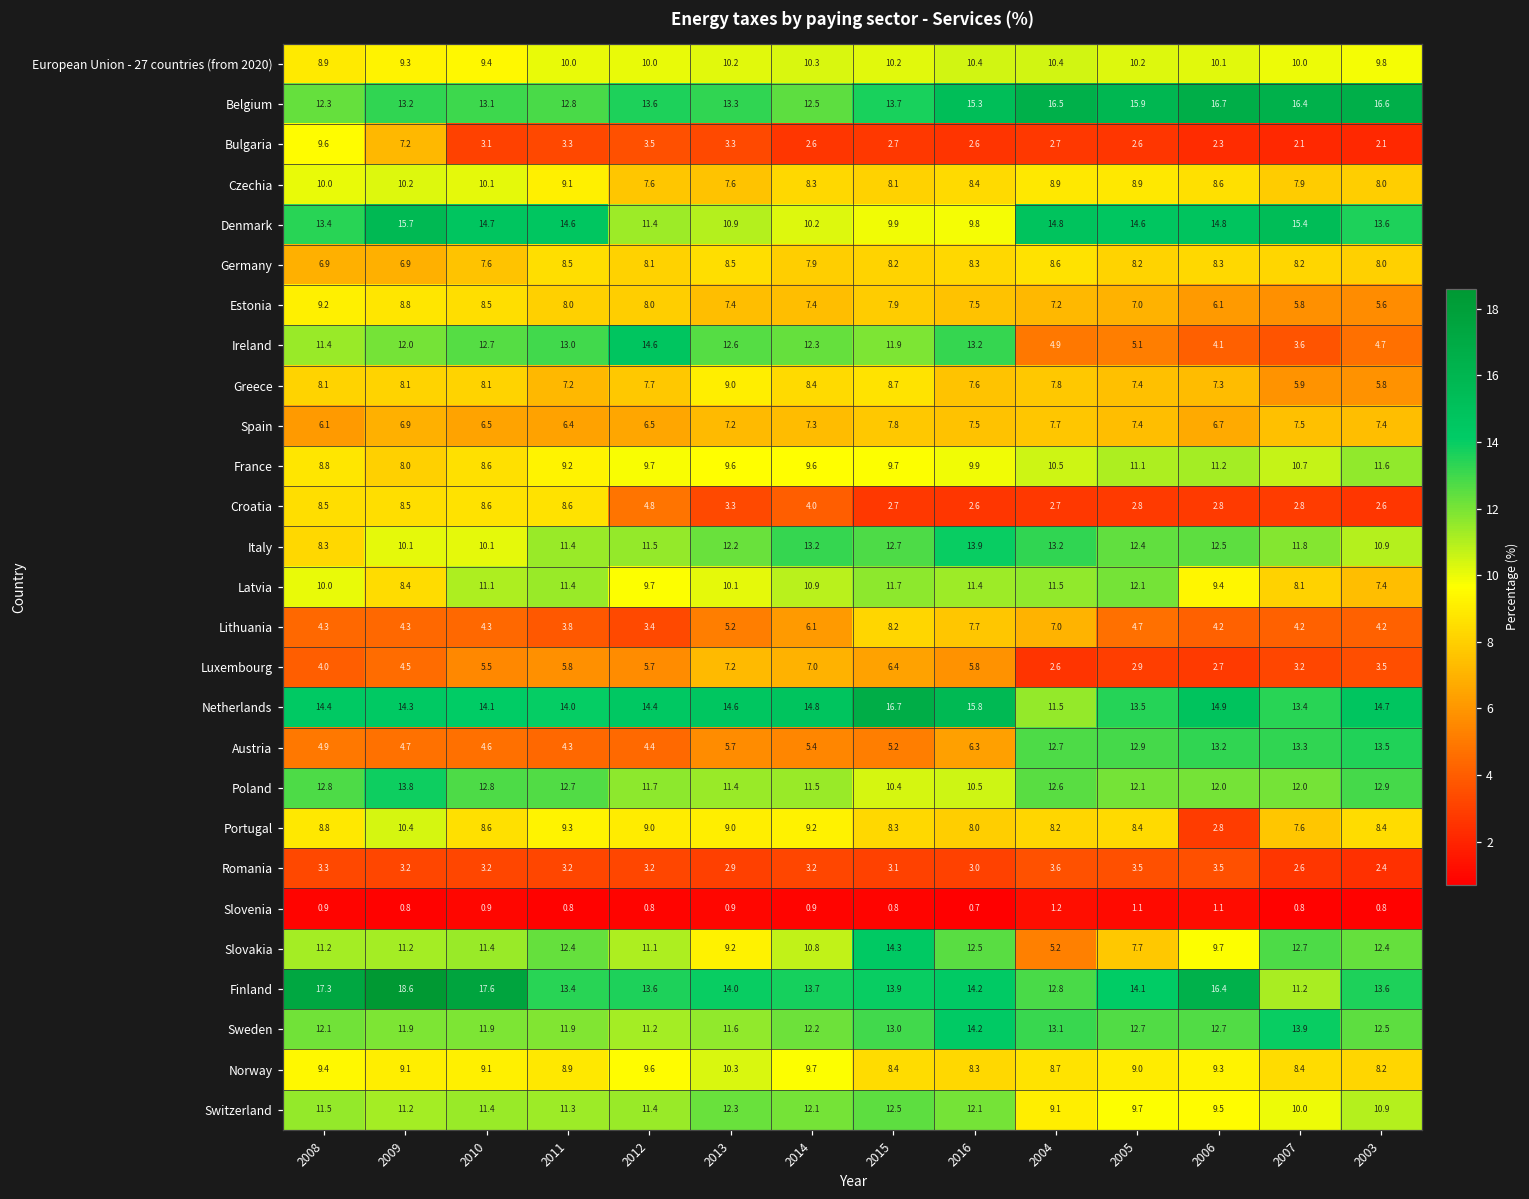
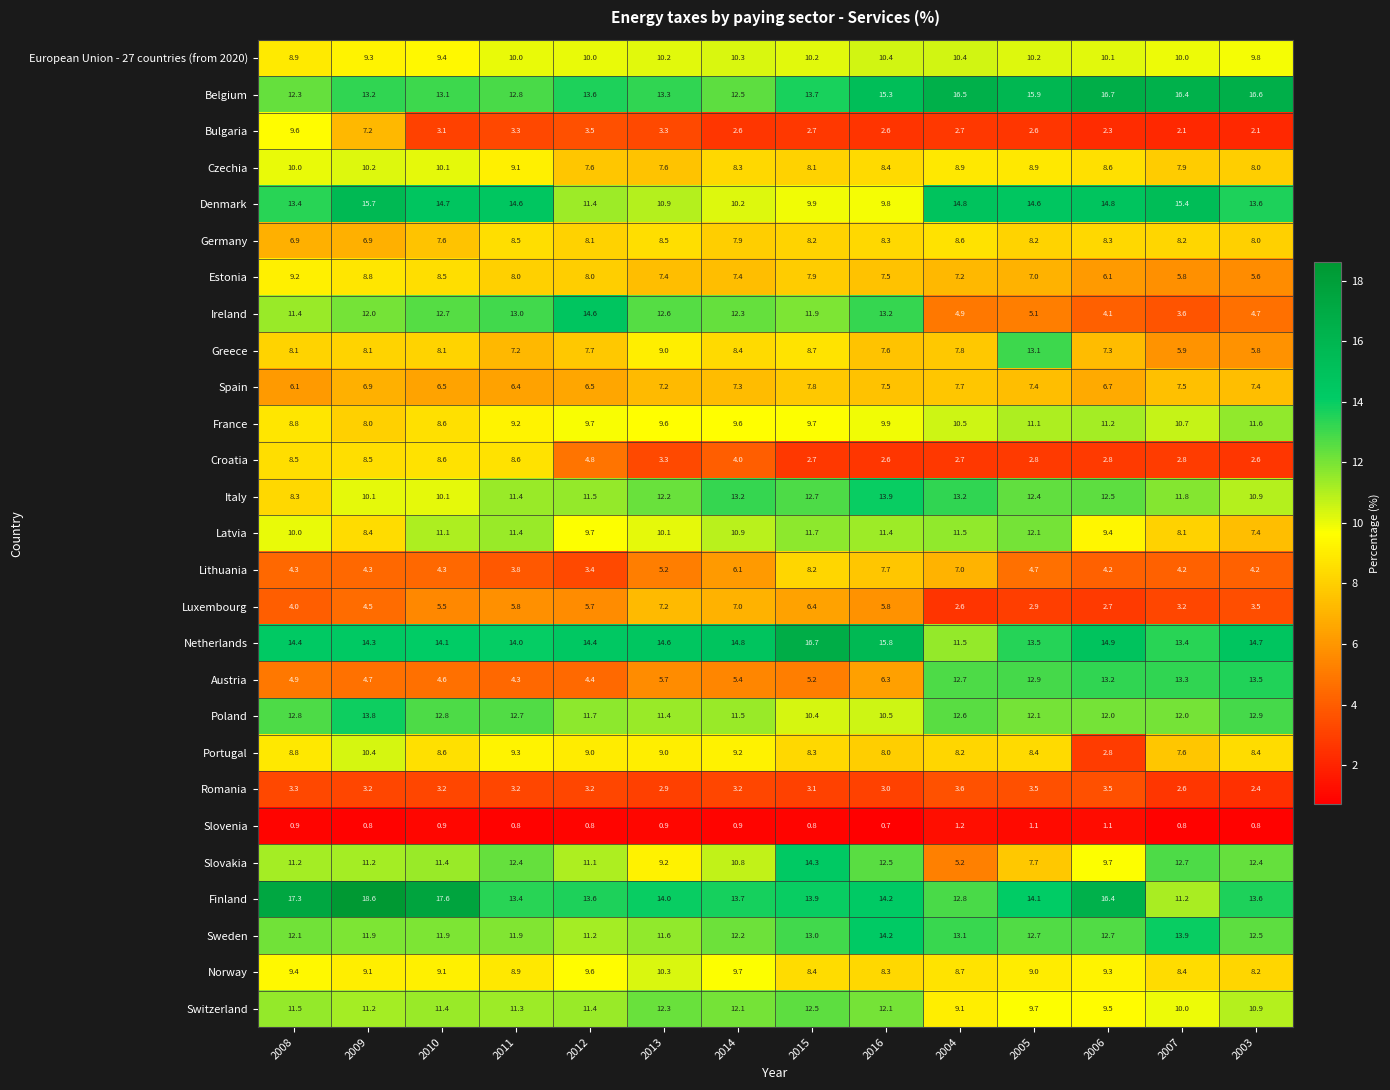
  {
    "Greece": {
      "2008": 8.1,
      "2009": 8.1,
      "2010": 8.1,
      "2011": 7.2,
      "2012": 7.7,
      "2013": 9.0,
      "2014": 8.4,
      "2015": 8.7,
      "2016": 7.6,
      "2004": 7.8,
-     "2005": 7.4,
+     "2005": 13.1,
      "2006": 7.3,
      "2007": 5.9,
      "2003": 5.8
    }
  }
